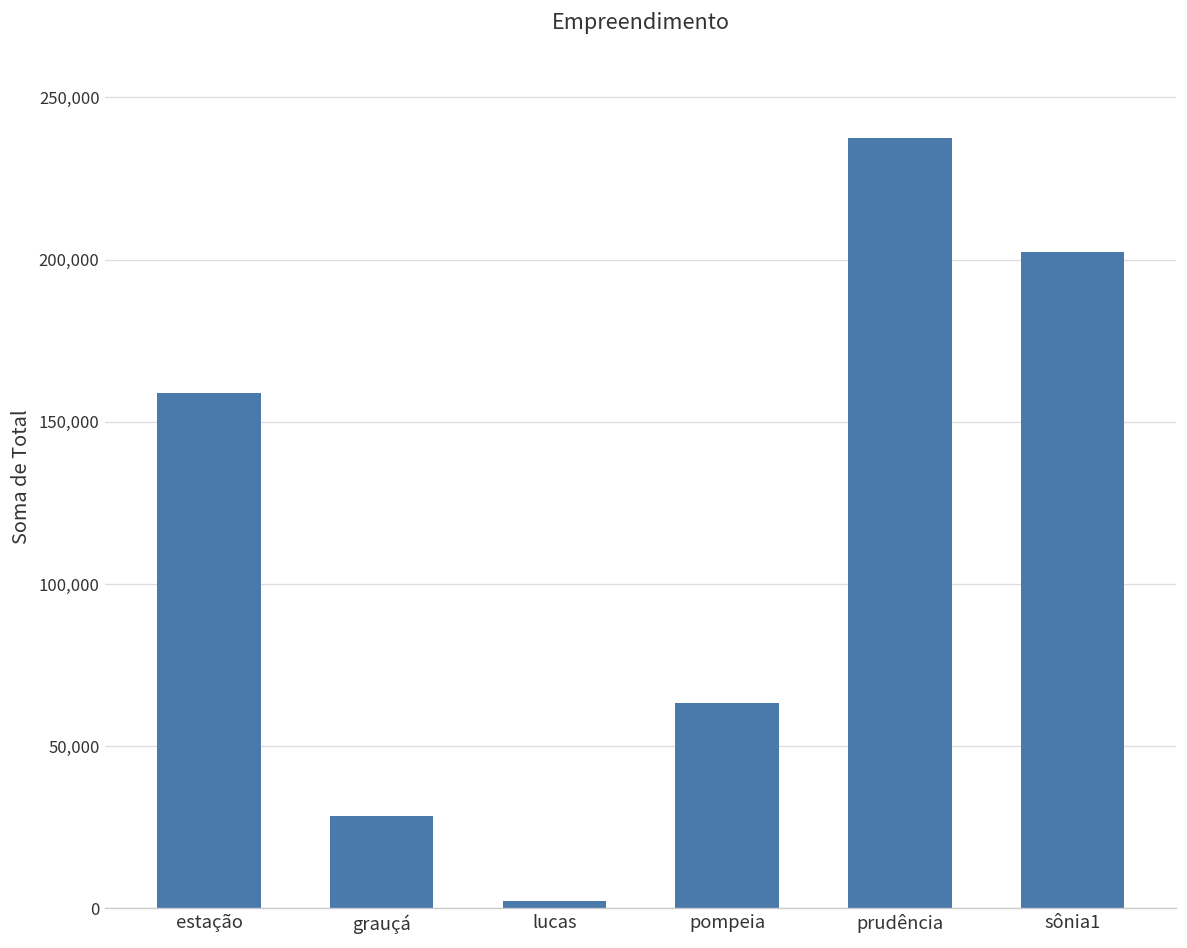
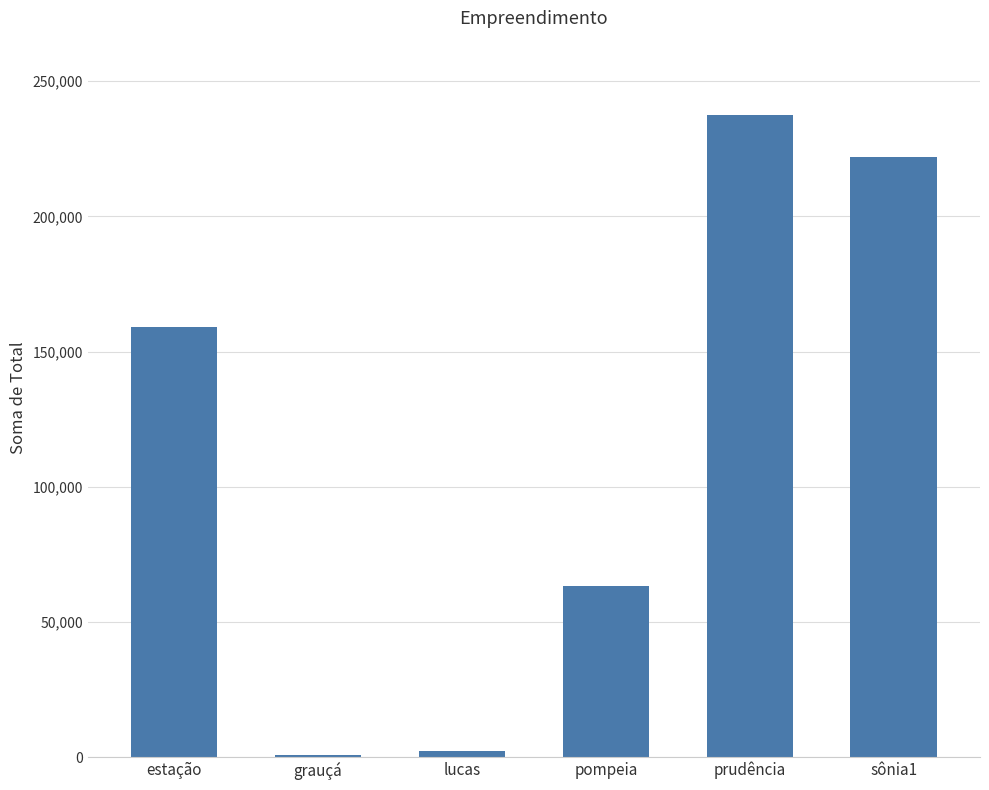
  {
    "estação": "159,000",
-   "grauçá": "28,000",
+   "grauçá": "1,000",
    "lucas": "2,000",
    "pompeia": "63,000",
    "prudência": "238,000",
-   "sônia1": "202,000"
+   "sônia1": "222,000"
  }
